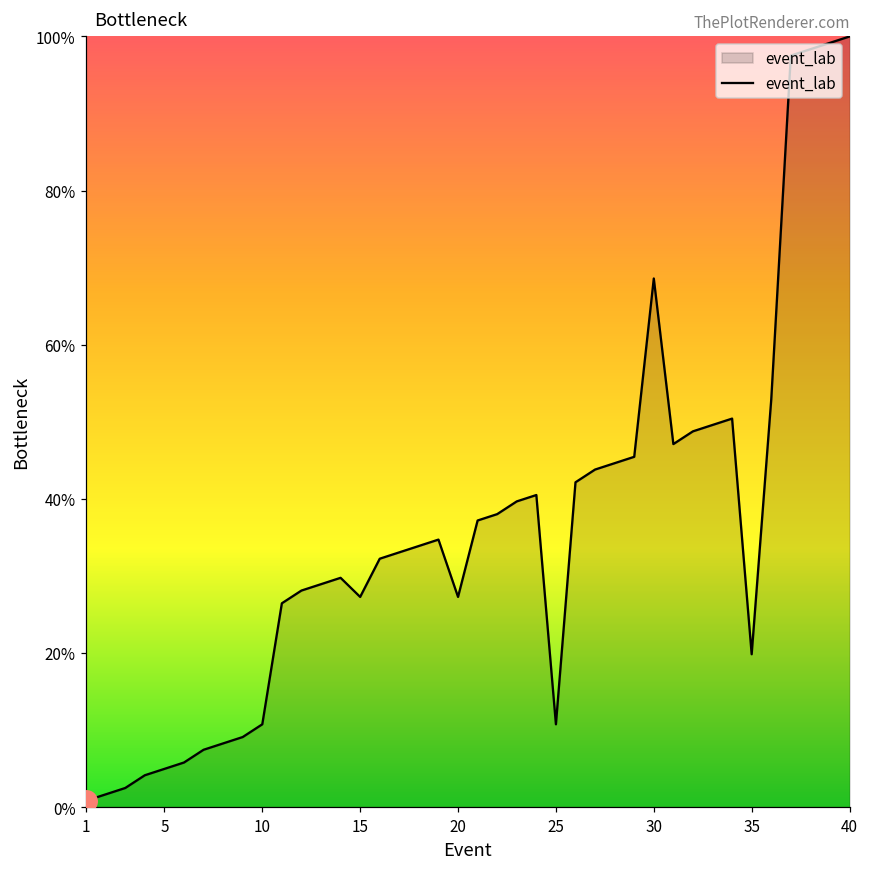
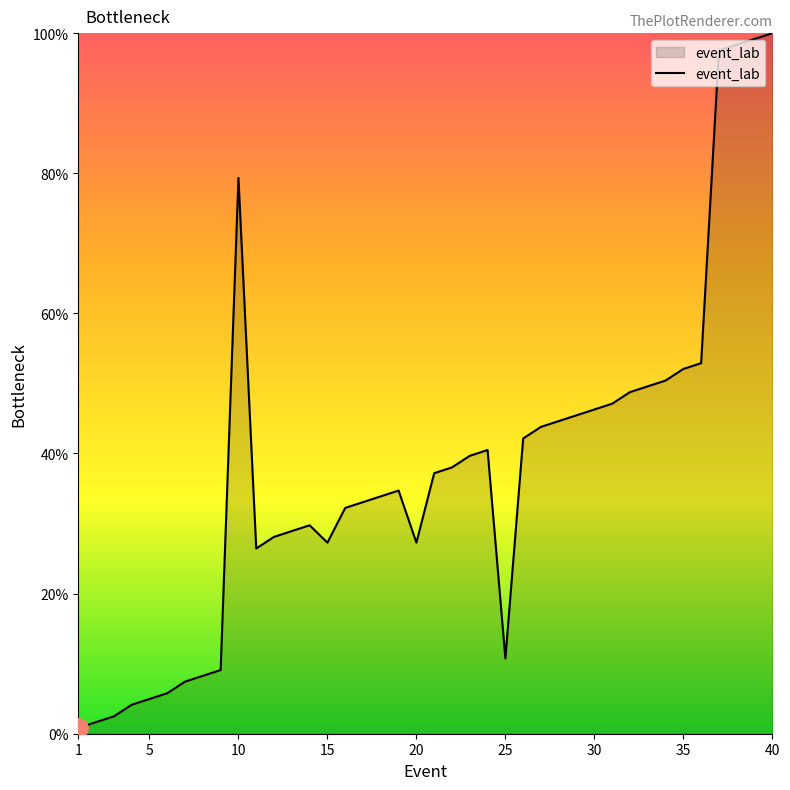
  {
    "event_lab": {
      "5": "5%",
-     "10": "11%",
+     "10": "79%",
      "15": "27%",
      "20": "27%",
      "25": "11%",
-     "30": "69%",
-     "35": "20%",
+     "30": "46%",
+     "35": "52%",
      "40": "100%"
    }
  }
